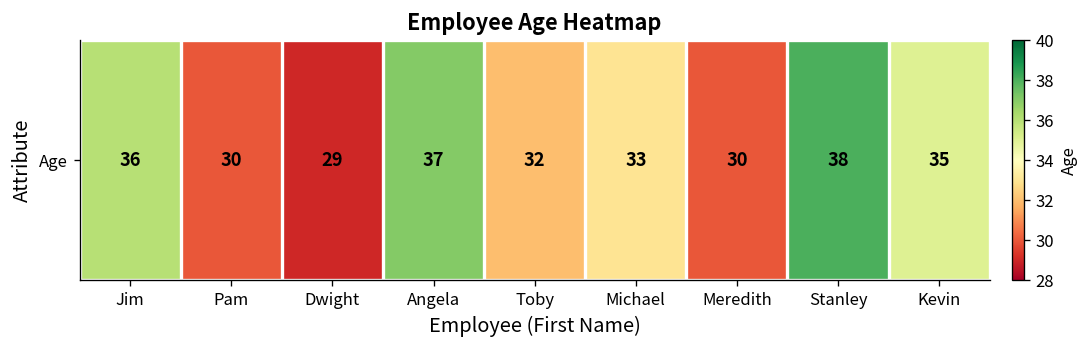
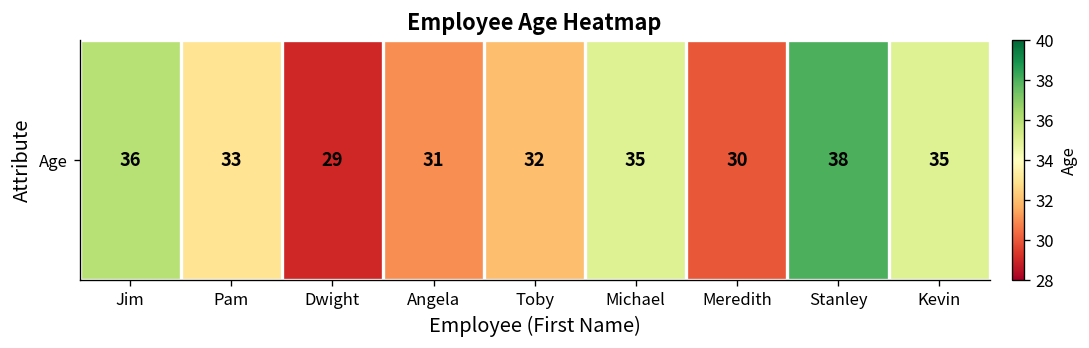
  {
    "Age": {
      "Jim": 36,
-     "Pam": 30,
+     "Pam": 33,
      "Dwight": 29,
-     "Angela": 37,
+     "Angela": 31,
      "Toby": 32,
-     "Michael": 33,
+     "Michael": 35,
      "Meredith": 30,
      "Stanley": 38,
      "Kevin": 35
    }
  }
